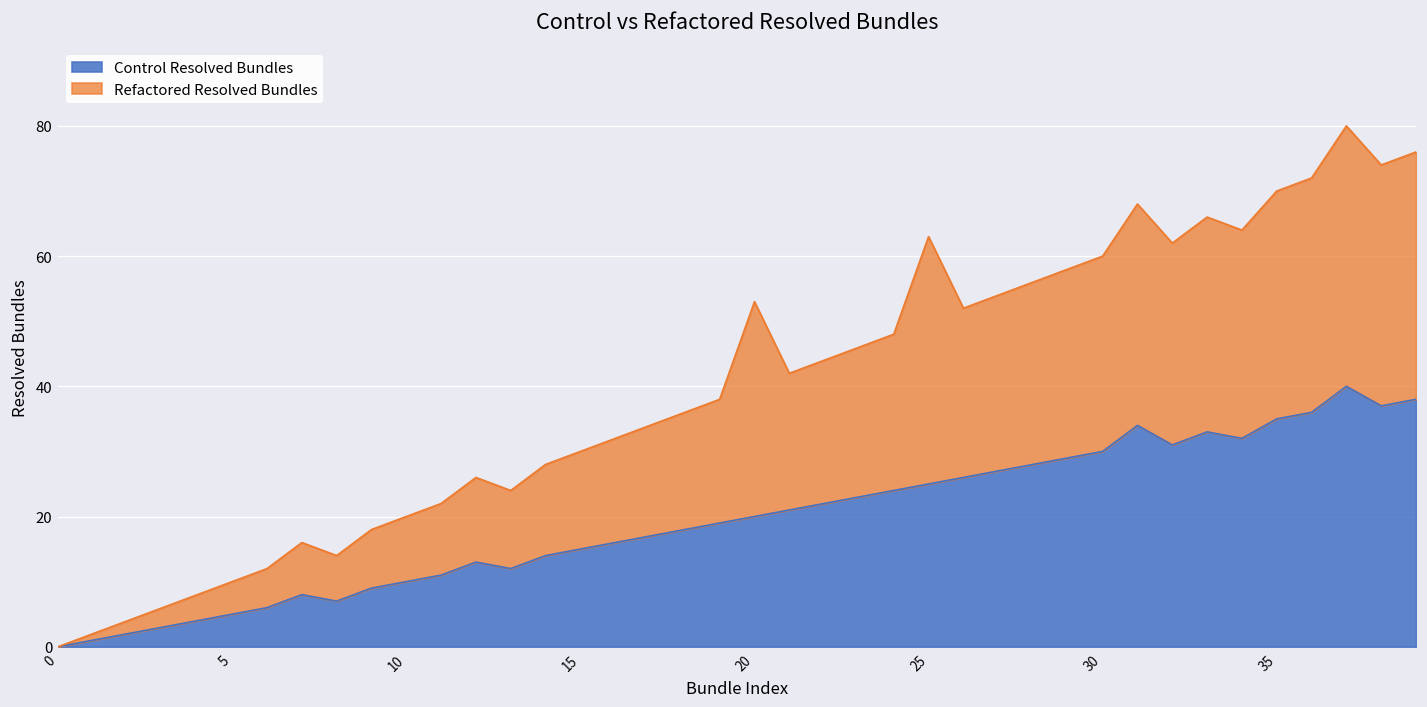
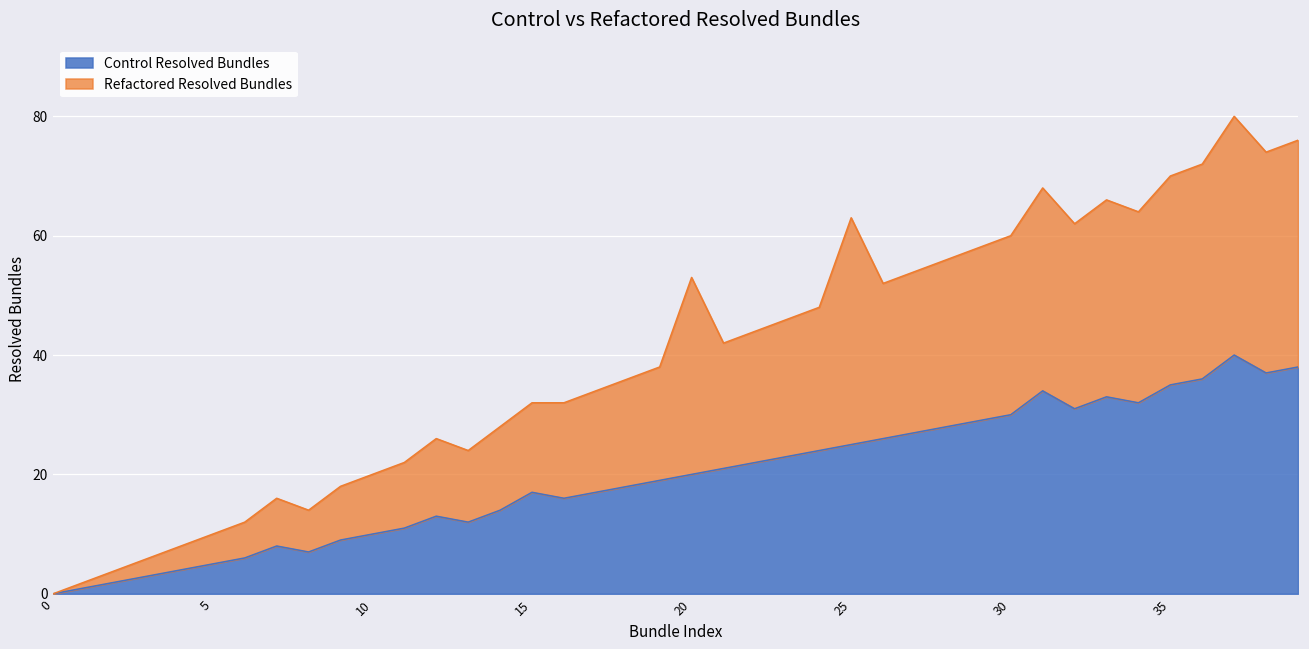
  {
    "Control Resolved Bundles": {
      "5": 5,
      "10": 10,
-     "15": 15,
+     "15": 17,
      "20": 20,
      "25": 25,
      "30": 30,
      "35": 35
    },
    "Refactored Resolved Bundles": {
      "5": 5,
      "10": 10,
      "15": 15,
      "20": 33,
      "25": 38,
      "30": 30,
      "35": 35
    }
  }
